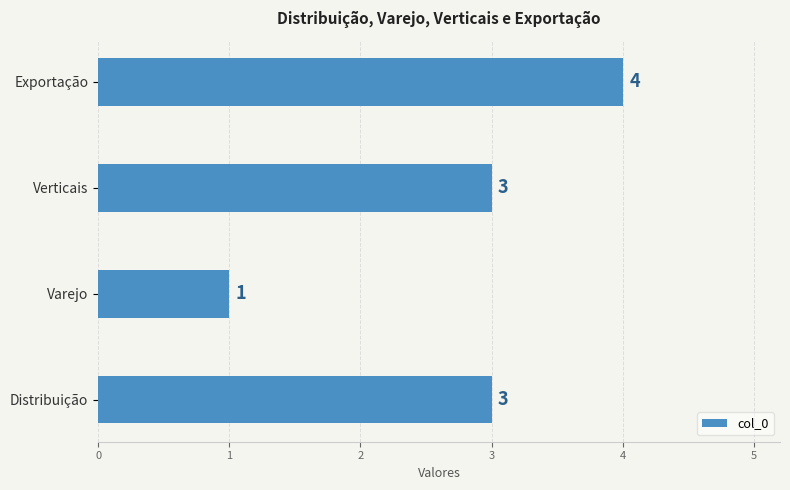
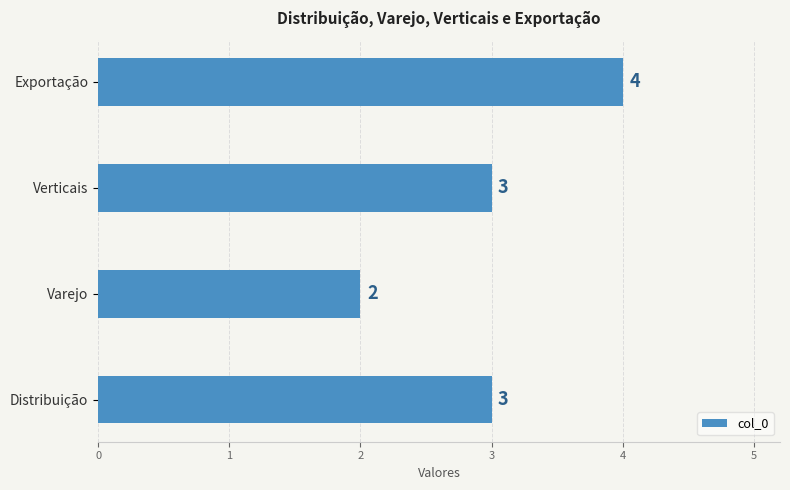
  {
    "Exportação": 4,
    "Verticais": 3,
-   "Varejo": 1,
+   "Varejo": 2,
    "Distribuição": 3
  }
